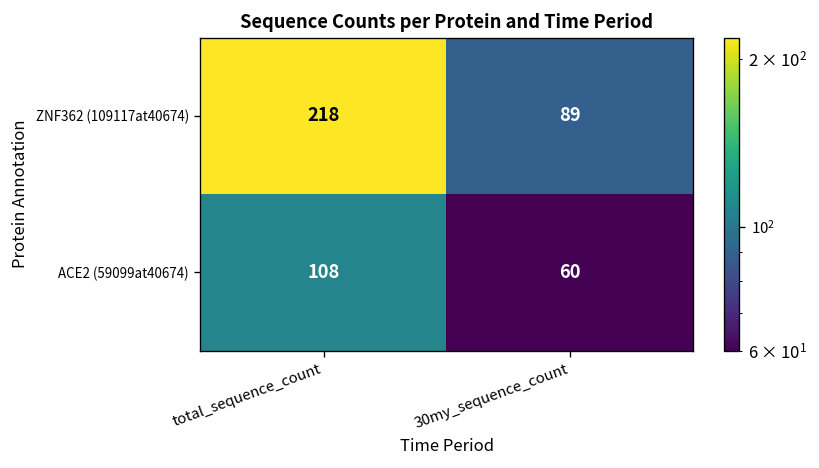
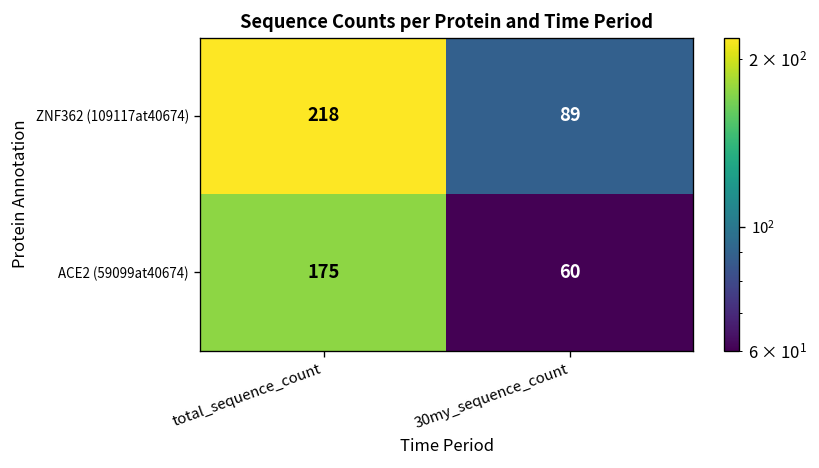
  {
    "ZNF362 (109117at40674)": {
      "total_sequence_count": 218,
      "30my_sequence_count": 89
    },
    "ACE2 (59099at40674)": {
-     "total_sequence_count": 108,
+     "total_sequence_count": 175,
      "30my_sequence_count": 60
    }
  }
